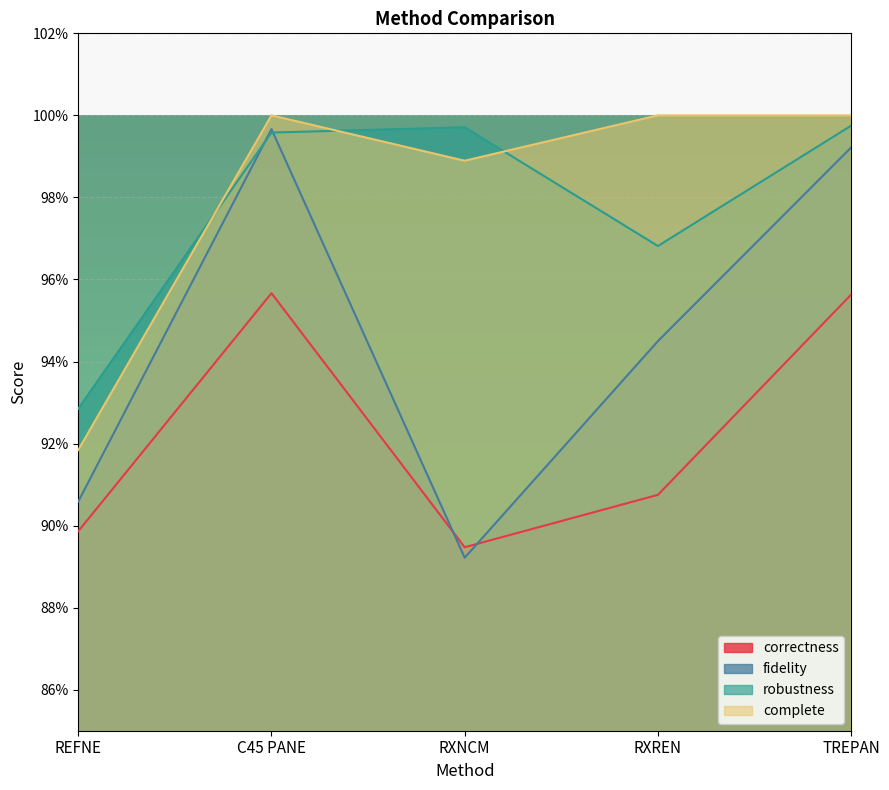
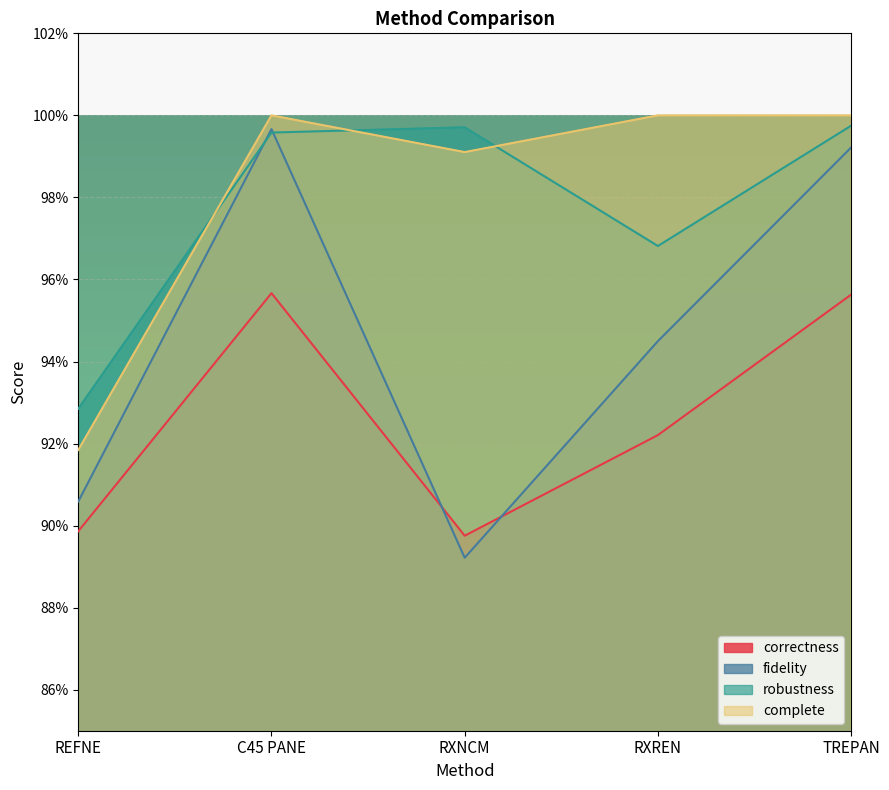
  {
    "correctness": {
      "REFNE": "89.9%",
      "C45 PANE": "95.7%",
-     "RXNCM": "89.5%",
-     "RXREN": "90.7%",
+     "RXNCM": "89.8%",
+     "RXREN": "92.2%",
      "TREPAN": "95.6%"
    },
    "complete": {
      "REFNE": "91.8%",
      "C45 PANE": "100.0%",
-     "RXNCM": "98.9%",
+     "RXNCM": "99.1%",
      "RXREN": "100.0%",
      "TREPAN": "100.0%"
    }
  }
